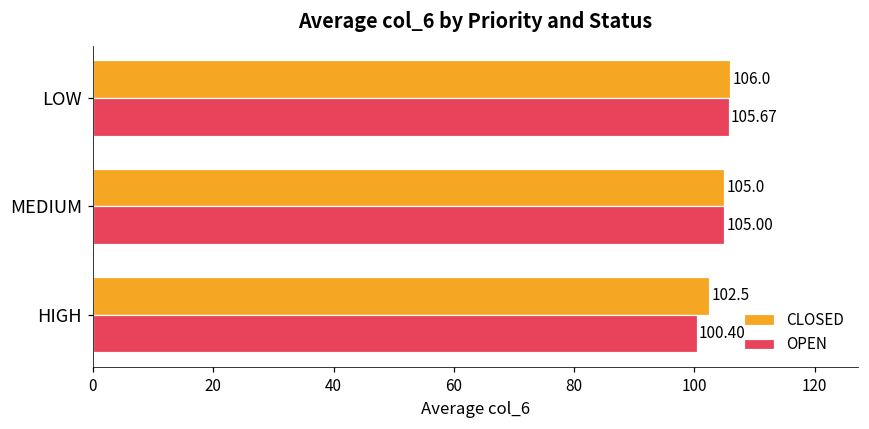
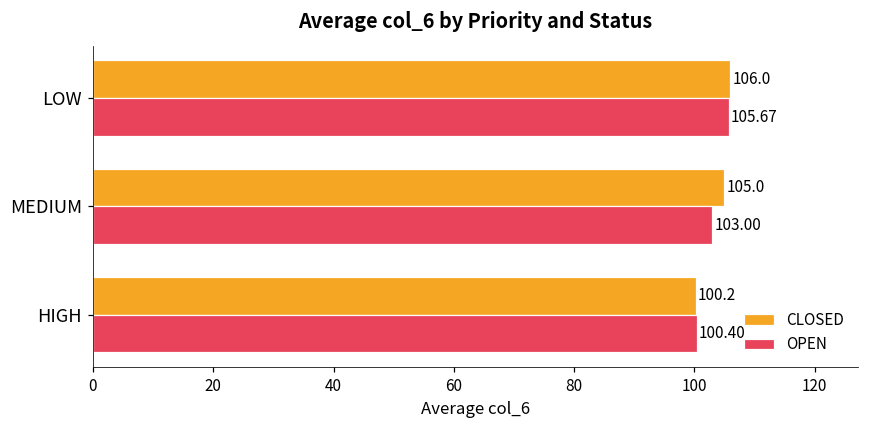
  {
    "CLOSED": {
      "LOW": 106.0,
      "MEDIUM": 105.0,
-     "HIGH": 102.5
+     "HIGH": 100.2
    },
    "OPEN": {
      "LOW": 105.67,
-     "MEDIUM": 105.00,
+     "MEDIUM": 103.00,
      "HIGH": 100.40
    }
  }
